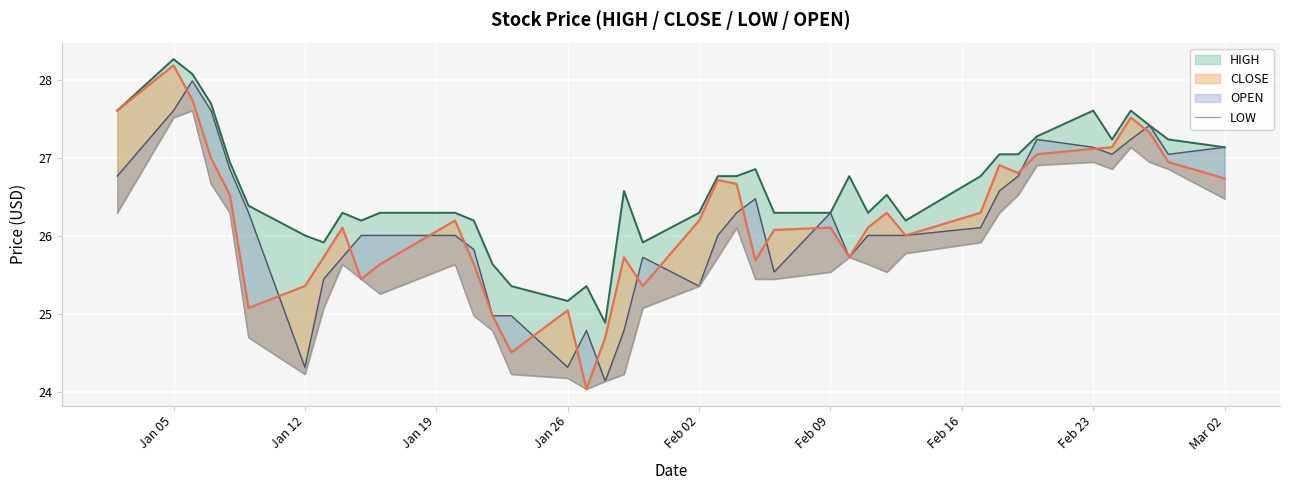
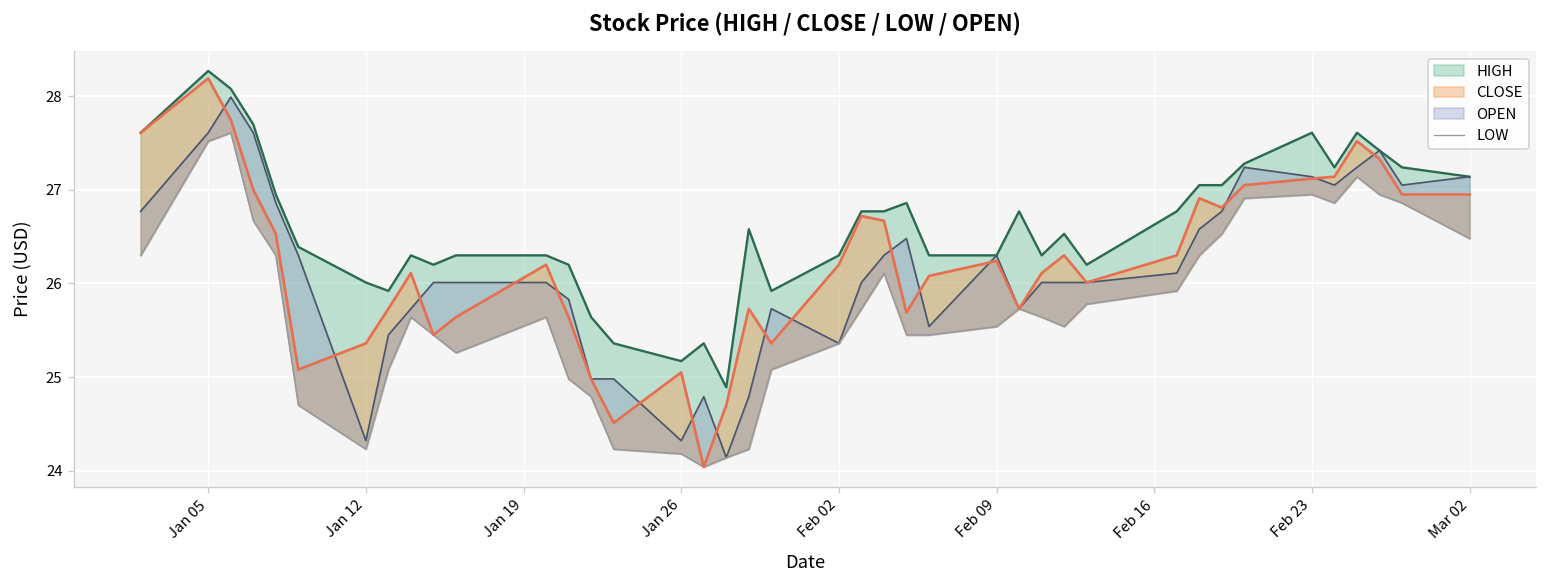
  {
    "CLOSE": {
      "Jan 05": 28.2,
      "Jan 12": 25.4,
      "Jan 26": 25.1,
      "Feb 02": 26.2,
-     "Feb 09": 26.1,
-     "Mar 02": 26.7
+     "Feb 09": 26.2,
+     "Mar 02": 27.0
    }
  }
